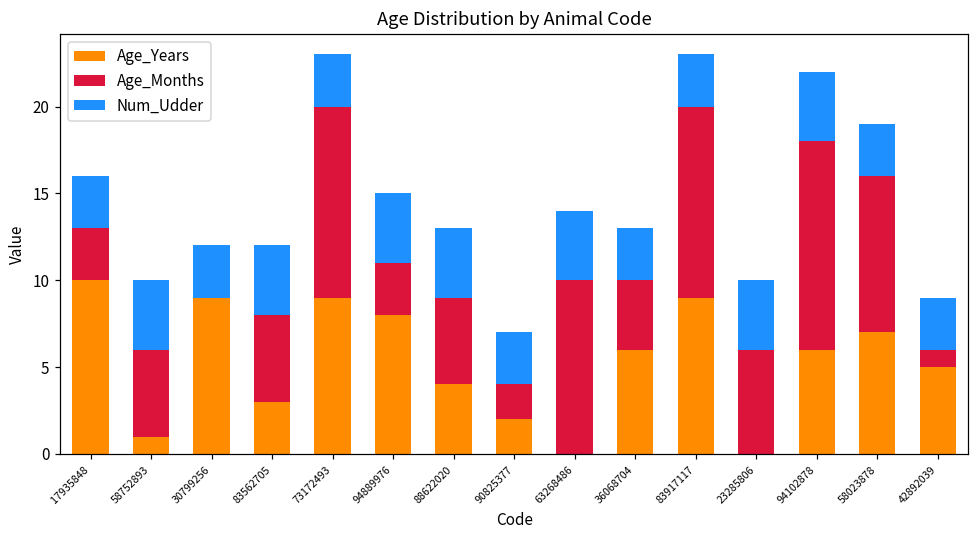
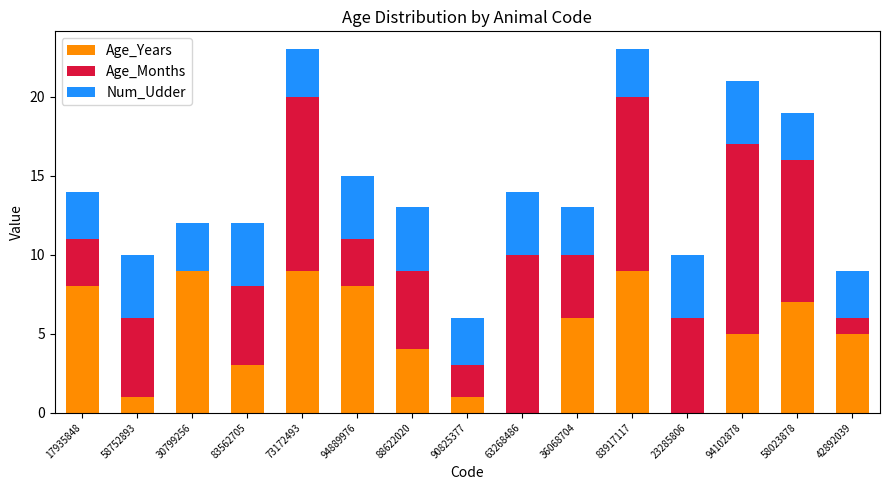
  {
    "Age_Years": {
-     "17935848": 10,
+     "17935848": 8,
      "58752893": 1,
      "30799256": 9,
      "83562705": 3,
      "73172493": 9,
      "94889976": 8,
      "88622020": 4,
-     "90825377": 2,
+     "90825377": 1,
      "63268486": 0,
      "36068704": 6,
      "83917117": 9,
      "23285806": 0,
-     "94102878": 6,
+     "94102878": 5,
      "58023878": 7,
      "42892039": 5
    },
    "Age_Months": {
      "17935848": 3,
      "58752893": 5,
      "30799256": 0,
      "83562705": 5,
      "73172493": 11,
      "94889976": 3,
      "88622020": 5,
      "90825377": 2,
      "63268486": 10,
      "36068704": 4,
      "83917117": 11,
      "23285806": 6,
      "94102878": 12,
      "58023878": 9,
      "42892039": 1
    },
    "Num_Udder": {
      "17935848": 3,
      "58752893": 4,
      "30799256": 3,
      "83562705": 4,
      "73172493": 3,
      "94889976": 4,
      "88622020": 4,
      "90825377": 3,
      "63268486": 4,
      "36068704": 3,
      "83917117": 3,
      "23285806": 4,
      "94102878": 4,
      "58023878": 3,
      "42892039": 3
    }
  }
